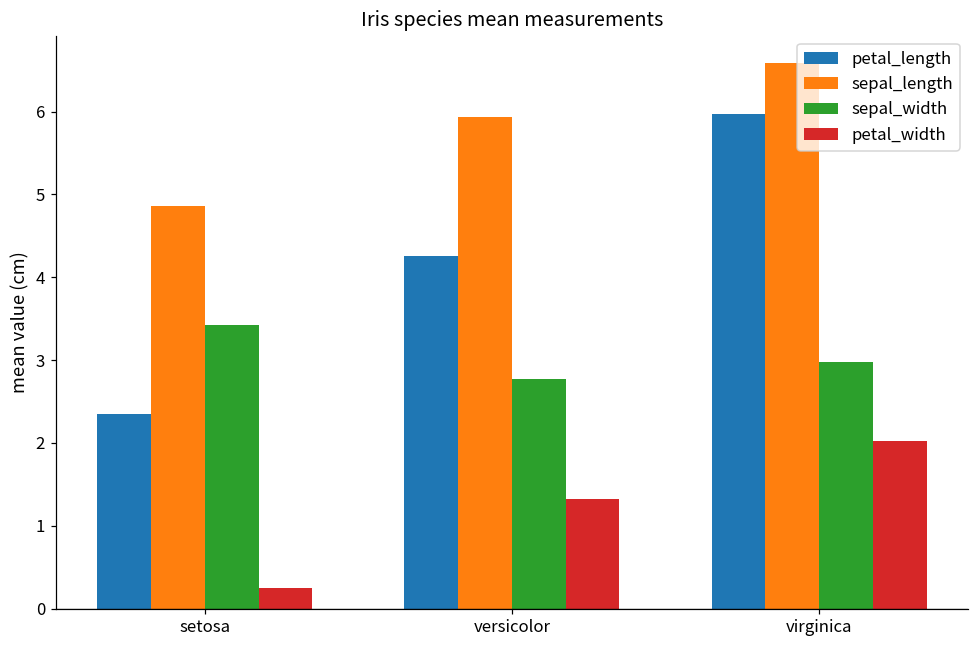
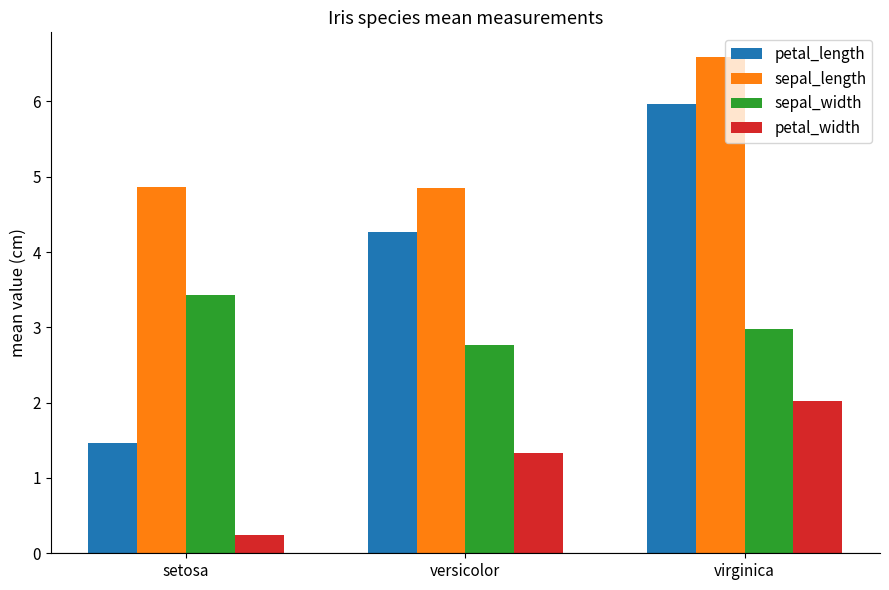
  {
    "petal_length": {
-     "setosa": 2.3,
+     "setosa": 1.5,
      "versicolor": 4.3,
      "virginica": 6.0
    },
    "sepal_length": {
      "setosa": 4.9,
-     "versicolor": 5.9,
+     "versicolor": 4.9,
      "virginica": 6.6
    },
    "sepal_width": {
      "setosa": 3.4,
      "versicolor": 2.8,
      "virginica": 3.0
    },
    "petal_width": {
      "setosa": 0.2,
      "versicolor": 1.3,
      "virginica": 2.0
    }
  }
